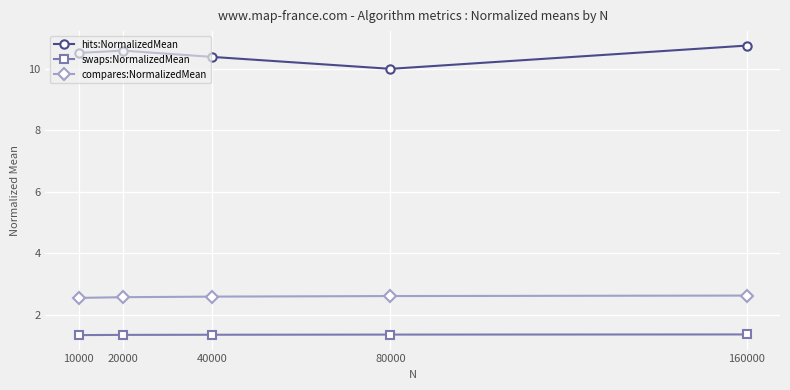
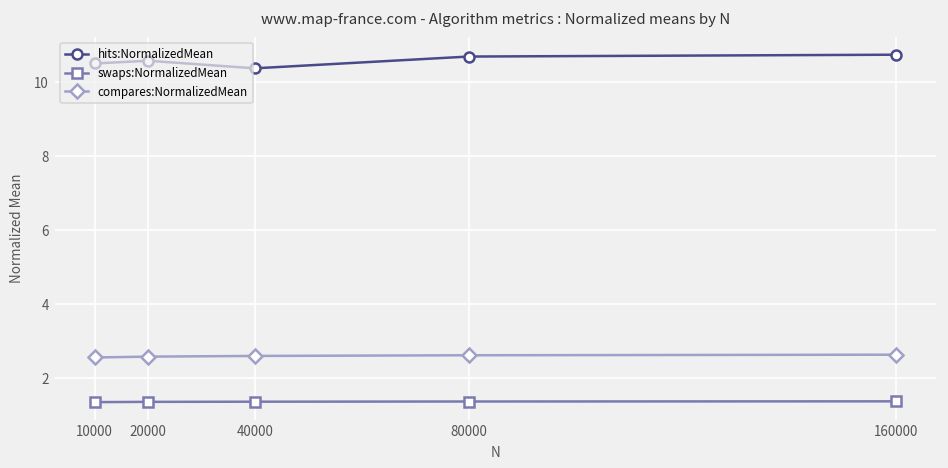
  {
    "hits:NormalizedMean": {
      "40000": 10.4,
-     "80000": 10.0,
+     "80000": 10.7,
      "160000": 10.7
    }
  }
